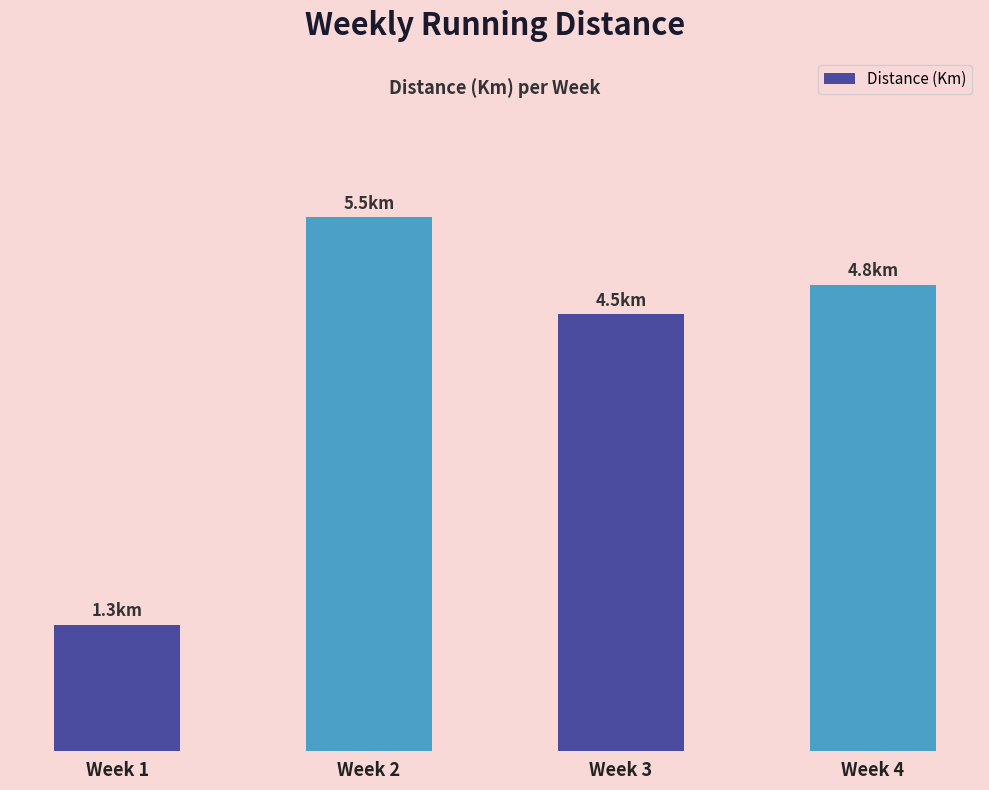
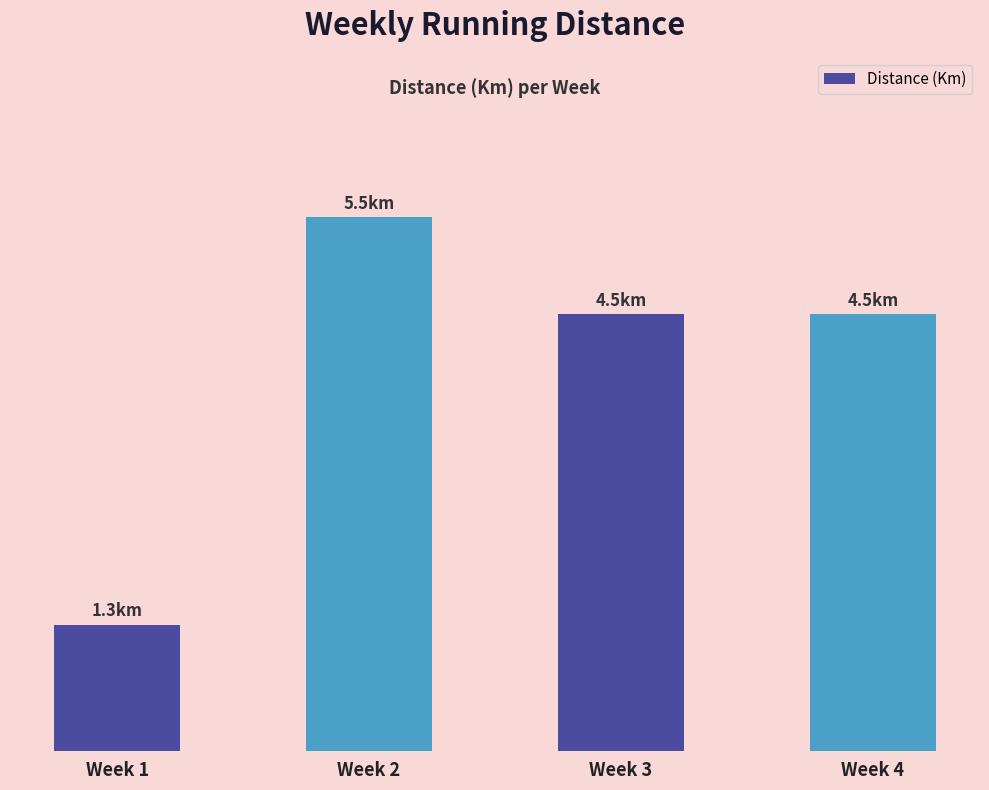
  {
    "Week 1": 1.3,
    "Week 2": 5.5,
    "Week 3": 4.5,
-   "Week 4": 4.8
+   "Week 4": 4.5
  }
